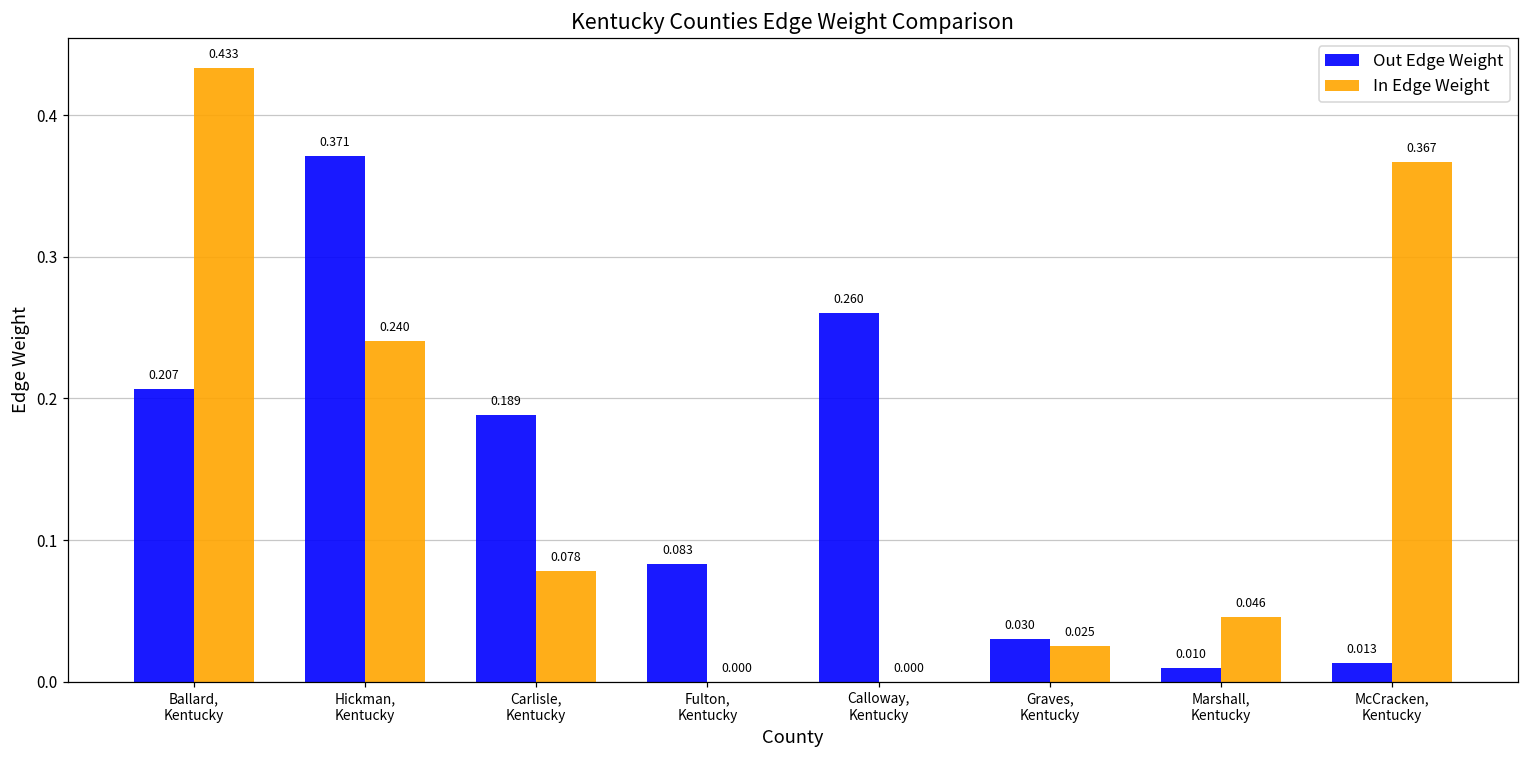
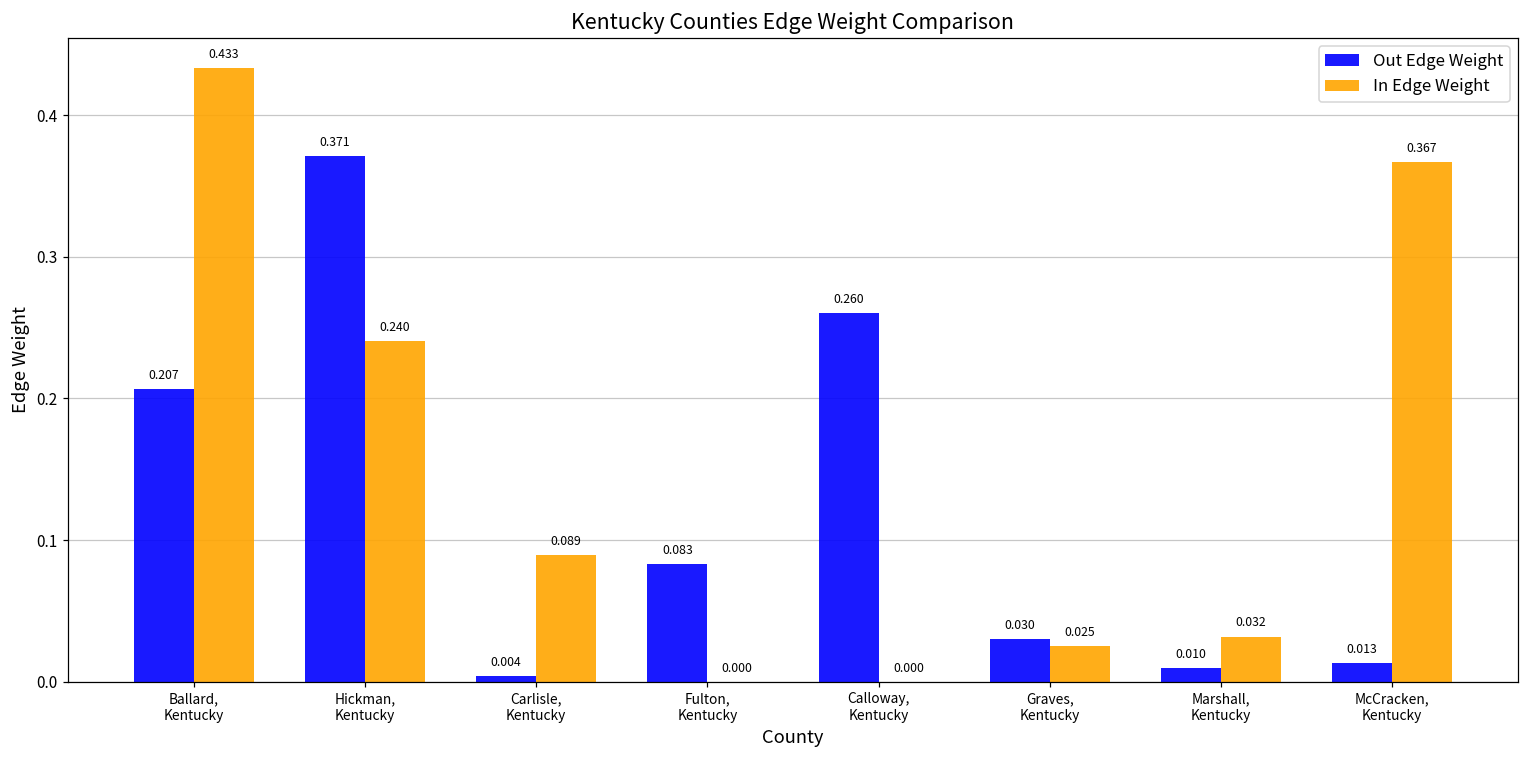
  {
    "Out Edge Weight": {
      "Ballard, Kentucky": 0.207,
      "Hickman, Kentucky": 0.371,
-     "Carlisle, Kentucky": 0.189,
+     "Carlisle, Kentucky": 0.004,
      "Fulton, Kentucky": 0.083,
      "Calloway, Kentucky": 0.260,
      "Graves, Kentucky": 0.030,
      "Marshall, Kentucky": 0.010,
      "McCracken, Kentucky": 0.013
    },
    "In Edge Weight": {
      "Ballard, Kentucky": 0.433,
      "Hickman, Kentucky": 0.240,
-     "Carlisle, Kentucky": 0.078,
+     "Carlisle, Kentucky": 0.089,
      "Fulton, Kentucky": 0.000,
      "Calloway, Kentucky": 0.000,
      "Graves, Kentucky": 0.025,
-     "Marshall, Kentucky": 0.046,
+     "Marshall, Kentucky": 0.032,
      "McCracken, Kentucky": 0.367
    }
  }
